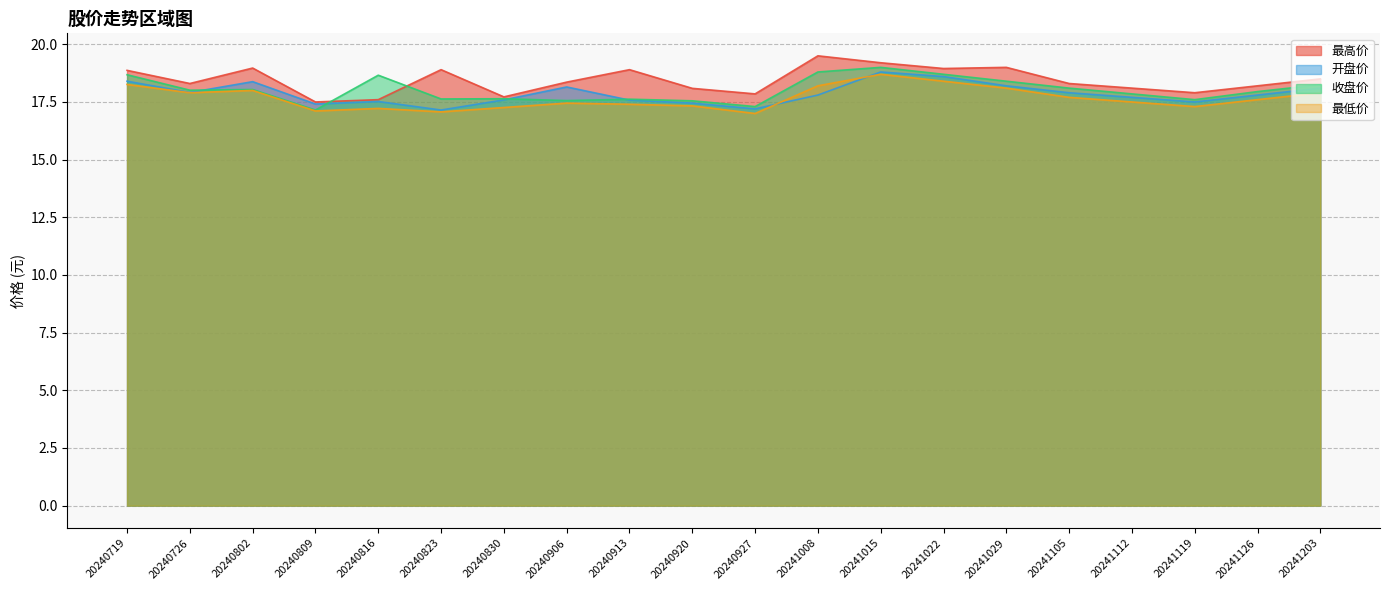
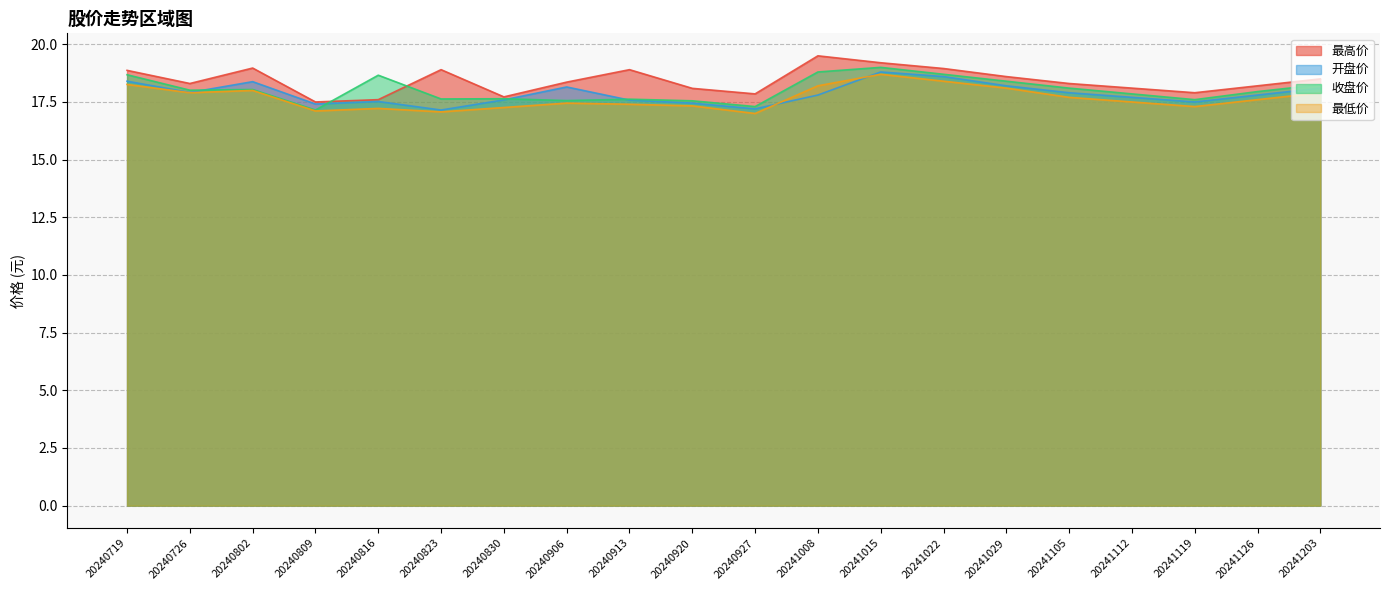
  {
    "最高价": {
      "20240719": 18.9,
      "20240726": 18.3,
      "20240802": 19.0,
      "20240823": 18.9,
      "20240906": 18.4,
      "20240913": 18.9,
      "20240920": 18.1,
      "20240927": 17.9,
      "20241008": 19.5,
      "20241015": 19.2,
      "20241022": 19.0,
-     "20241029": 19.0,
+     "20241029": 18.6,
      "20241105": 18.3,
      "20241112": 18.1,
      "20241119": 17.9,
      "20241126": 18.2
    },
    "开盘价": {
      "20240719": 18.4,
      "20240802": 18.4,
      "20240906": 18.2,
      "20241008": 17.8,
      "20241105": 17.9,
      "20241112": 17.7,
      "20241126": 17.8
    },
    "收盘价": {
      "20240719": 18.7,
      "20240816": 18.7,
      "20240823": 17.6,
      "20241008": 18.8,
      "20241015": 19.0,
      "20241029": 18.4,
      "20241105": 18.1,
      "20241112": 17.9,
      "20241126": 18.0
    },
    "最低价": {
      "20240719": 18.3,
      "20240816": 17.2,
      "20240830": 17.3,
      "20240913": 17.4,
      "20240920": 17.3,
      "20240927": 17.0,
      "20241008": 18.2,
      "20241022": 18.4,
      "20241105": 17.7,
      "20241112": 17.5,
      "20241119": 17.3,
      "20241126": 17.6
    }
  }
